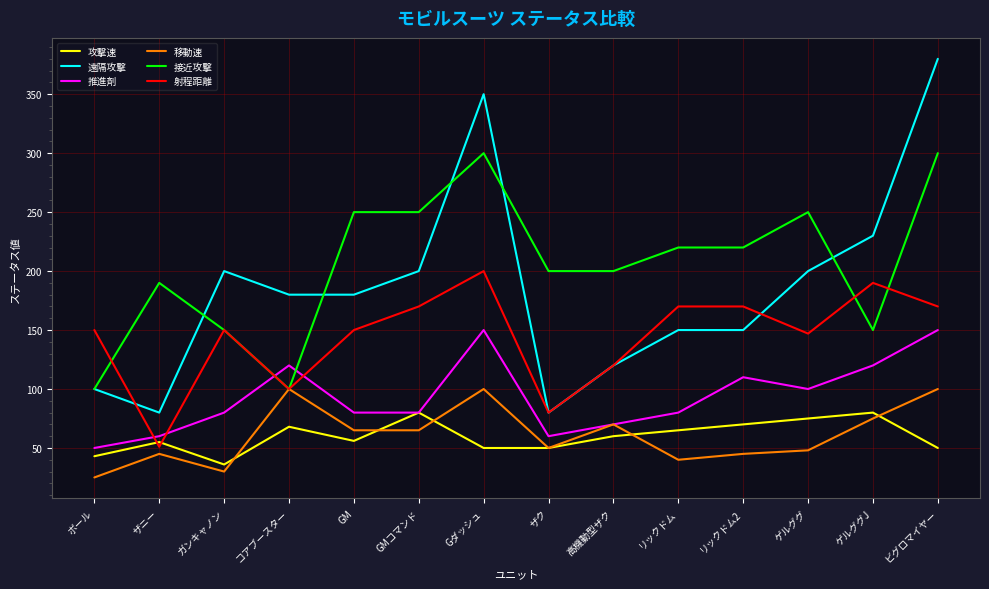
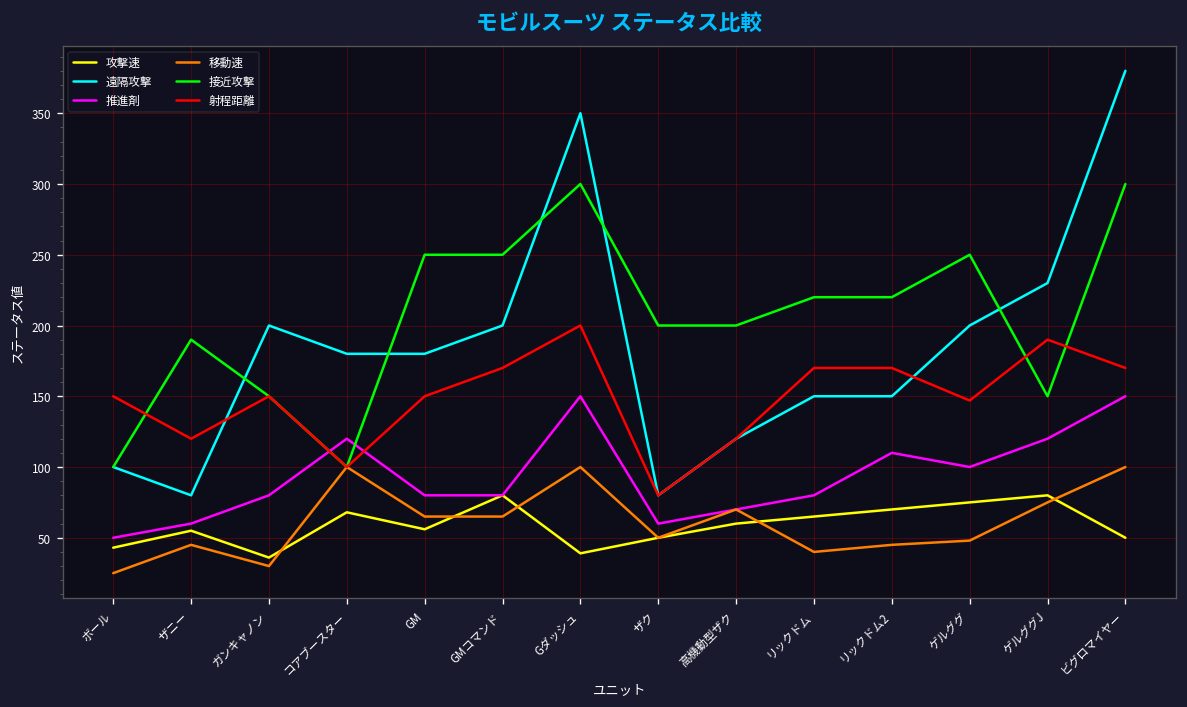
  {
    "攻撃速": {
      "ボール": 43,
      "ザニー": 55,
      "ガンキャノン": 36,
      "コアブースター": 68,
      "GM": 56,
-     "Gダッシュ": 50,
+     "Gダッシュ": 39,
      "高機動型ザク": 60,
      "リックドム": 65,
      "リックドム2": 70,
      "ゲルググ": 75,
      "ゲルググJ": 80,
      "ビグロマイヤー": 50
    },
    "遠隔攻撃": {
      "ザニー": 80,
      "ガンキャノン": 200,
      "コアブースター": 180,
      "GM": 180,
      "GMコマンド": 200,
      "Gダッシュ": 350,
      "リックドム": 150,
      "リックドム2": 150,
      "ゲルググ": 200,
      "ゲルググJ": 230,
      "ビグロマイヤー": 380
    },
    "推進剤": {
      "ボール": 50,
      "ザニー": 60,
      "ガンキャノン": 80,
      "コアブースター": 120,
      "GM": 80,
      "Gダッシュ": 150,
      "ザク": 60,
      "リックドム": 80,
      "リックドム2": 110,
      "ゲルググ": 100,
      "ゲルググJ": 120,
      "ビグロマイヤー": 150
    },
    "移動速": {
      "ボール": 25,
      "ザニー": 45,
      "ガンキャノン": 30,
      "GM": 65,
      "GMコマンド": 65,
      "Gダッシュ": 100,
      "リックドム": 40,
      "リックドム2": 45,
      "ゲルググ": 48,
      "ゲルググJ": 75,
      "ビグロマイヤー": 100
    },
    "接近攻撃": {
      "ザニー": 190,
      "GM": 250,
      "GMコマンド": 250,
      "Gダッシュ": 300,
      "ザク": 200,
      "高機動型ザク": 200,
      "リックドム": 220,
      "リックドム2": 220,
      "ゲルググ": 250,
      "ゲルググJ": 150,
      "ビグロマイヤー": 300
    },
    "射程距離": {
      "ボール": 150,
-     "ザニー": 51,
+     "ザニー": 120,
      "GM": 150,
      "GMコマンド": 170,
      "Gダッシュ": 200,
      "リックドム": 170,
      "リックドム2": 170,
      "ゲルググ": 147,
      "ゲルググJ": 190,
      "ビグロマイヤー": 170
    }
  }
